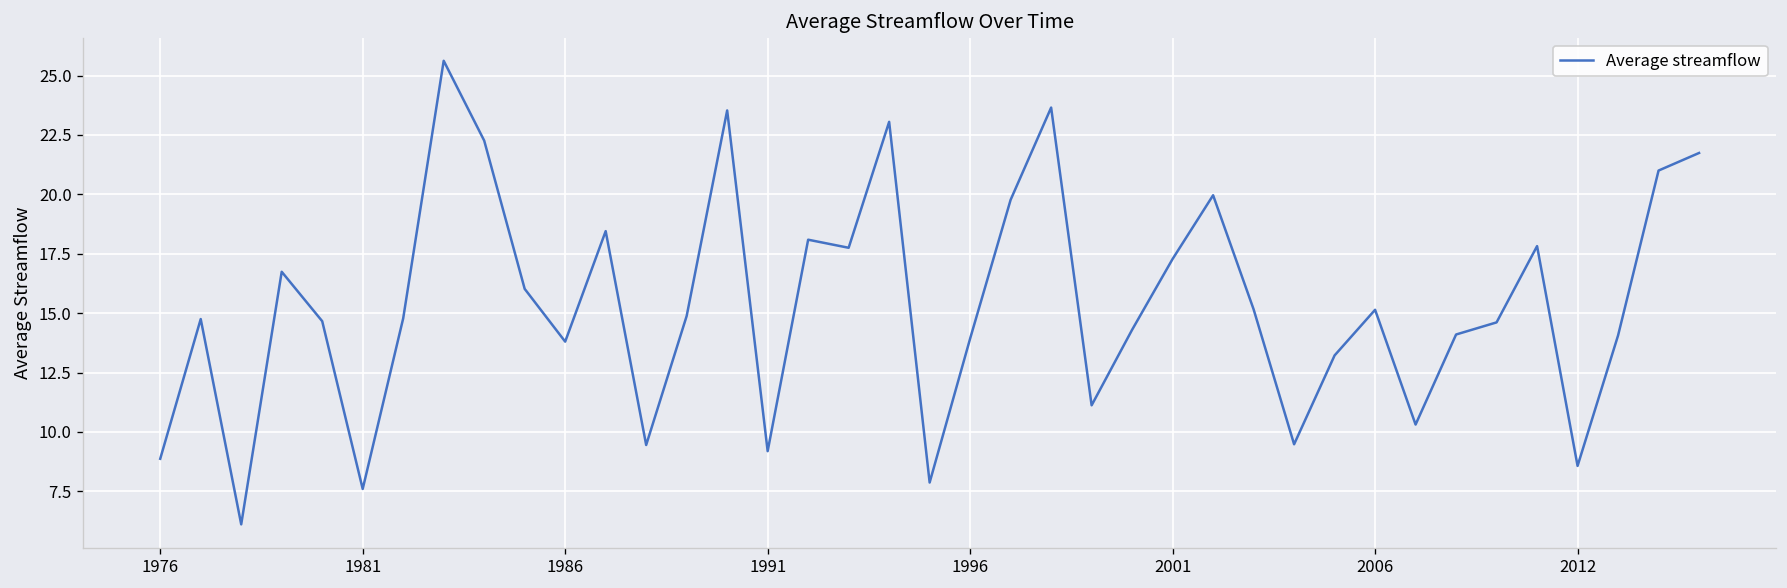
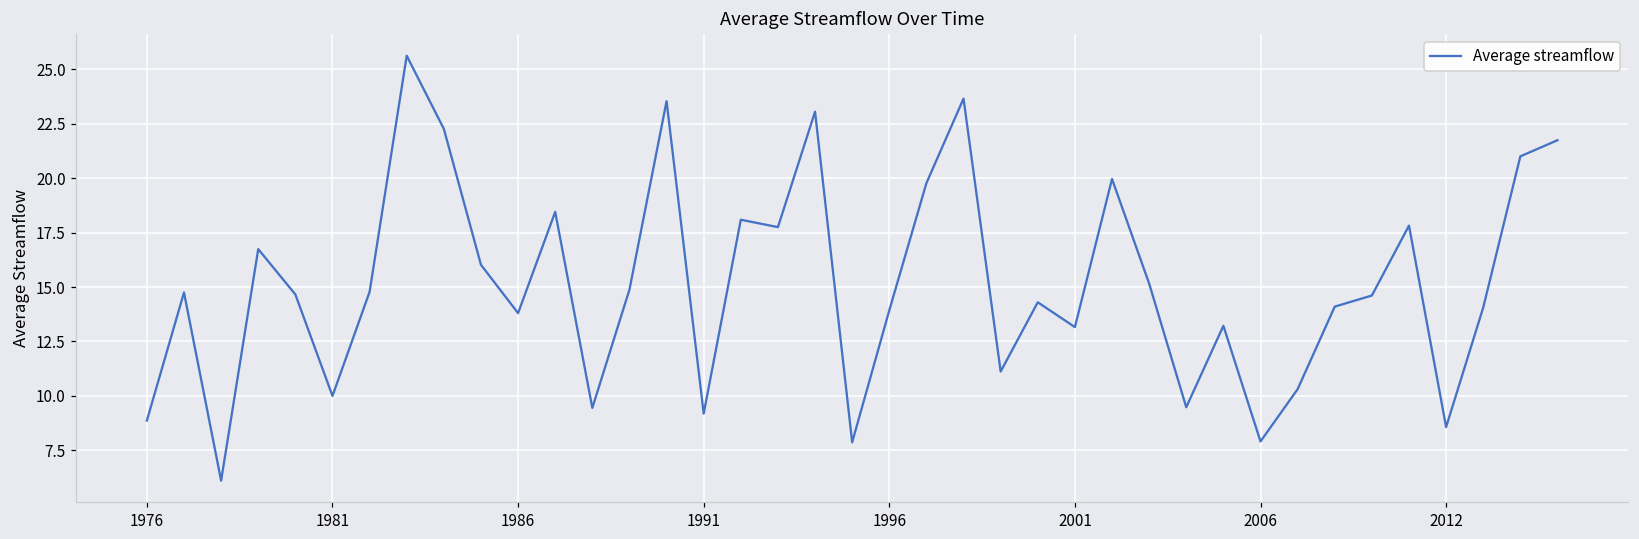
  {
    "1976": 8.9,
-   "1981": 7.6,
+   "1981": 10.0,
    "1986": 13.8,
    "1991": 9.2,
    "1996": 13.9,
-   "2001": 17.3,
-   "2006": 15.1,
+   "2001": 13.2,
+   "2006": 7.9,
    "2012": 8.6
  }
